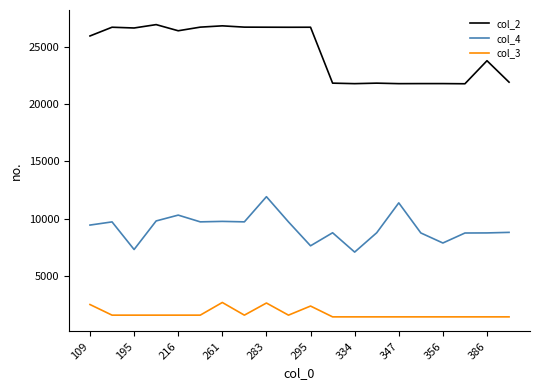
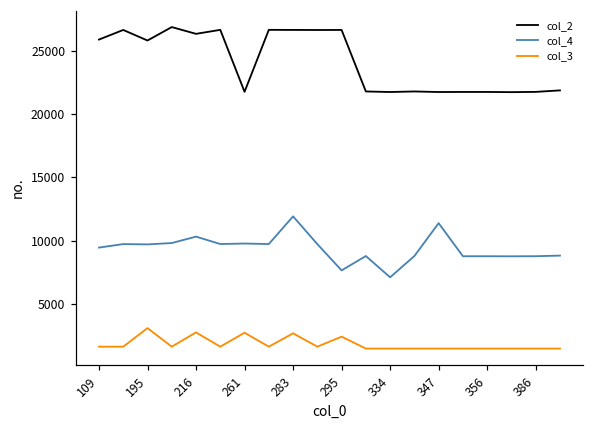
  {
    "col_2": {
      "109": 25900,
-     "195": 26600,
+     "195": 25800,
      "216": 26400,
-     "261": 26800,
+     "261": 21800,
      "283": 26700,
      "295": 26700,
      "334": 21800,
      "347": 21800,
      "356": 21800,
-     "386": 23800
+     "386": 21800
    },
    "col_4": {
      "109": 9400,
-     "195": 7300,
+     "195": 9700,
      "216": 10300,
      "261": 9800,
      "283": 11900,
      "295": 7600,
      "334": 7100,
      "347": 11400,
-     "356": 7900,
+     "356": 8800,
      "386": 8800
    },
    "col_3": {
-     "109": 2500,
-     "195": 1600,
-     "216": 1600,
+     "109": 1600,
+     "195": 3100,
+     "216": 2700,
      "261": 2700,
      "283": 2600,
      "295": 2400,
      "334": 1400,
      "347": 1400,
      "356": 1400,
      "386": 1400
    }
  }
